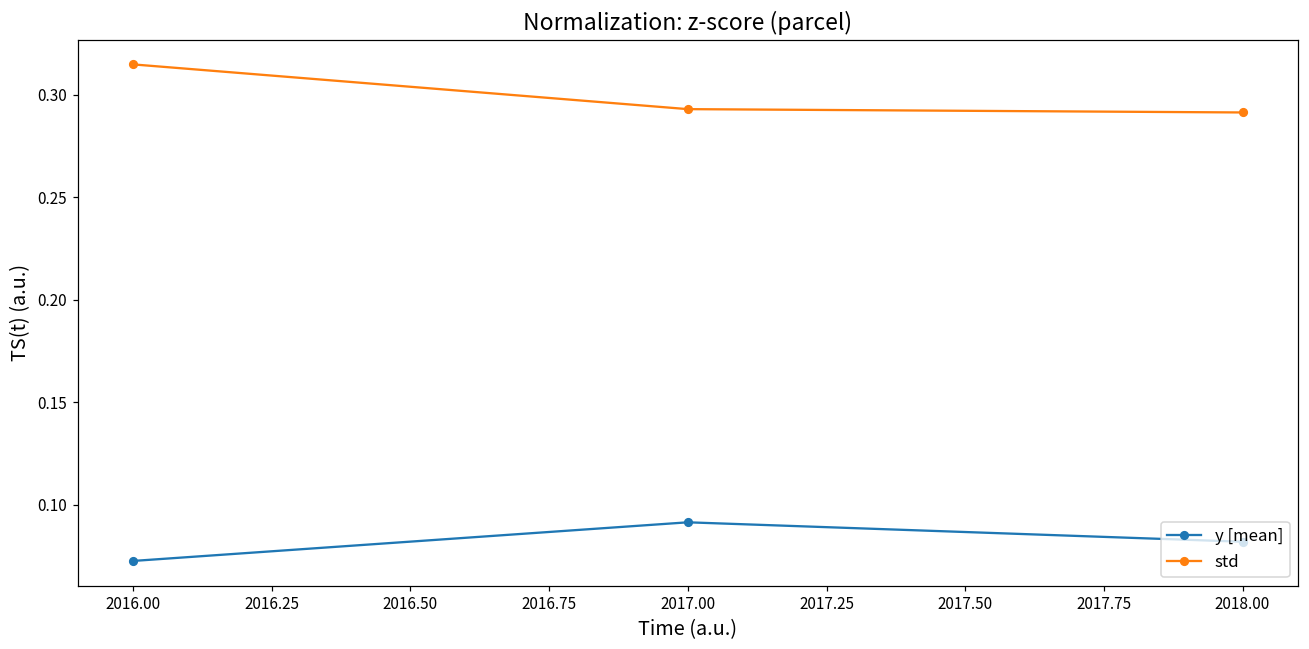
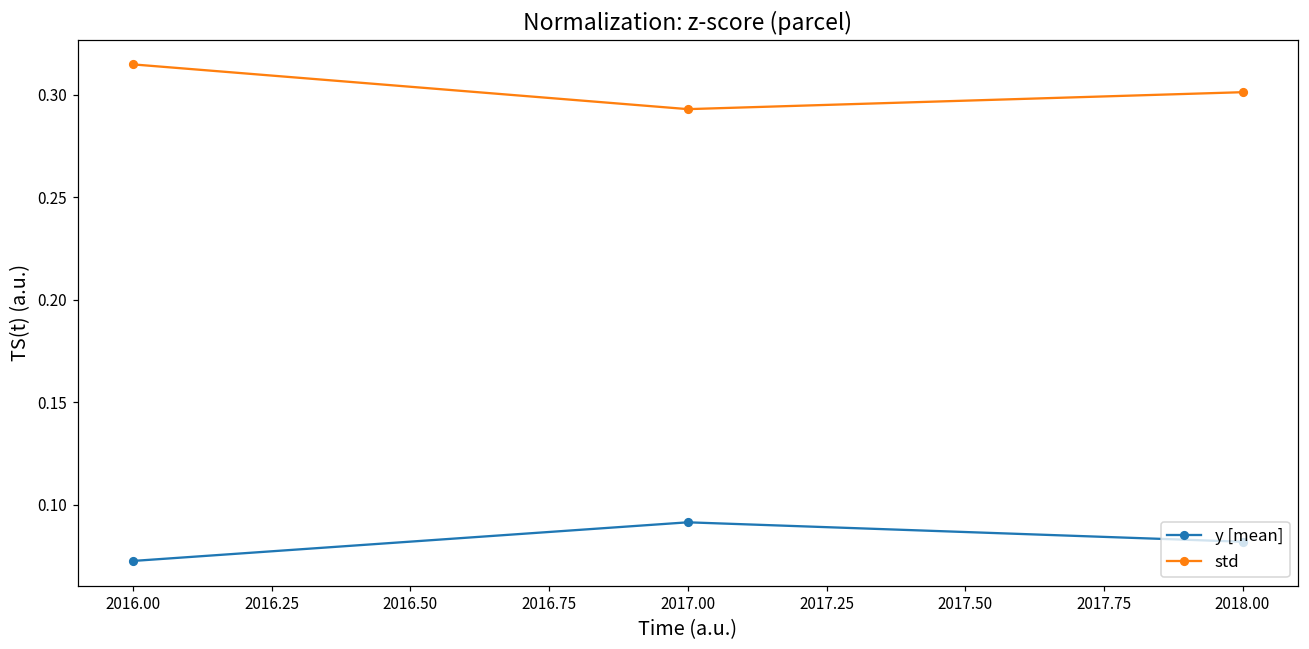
  {
    "y [mean]": {
      "2016.00": 0.073,
      "2017.00": 0.092
    },
    "std": {
      "2016.00": 0.315,
      "2017.00": 0.293,
-     "2018.00": 0.291
+     "2018.00": 0.301
    }
  }
